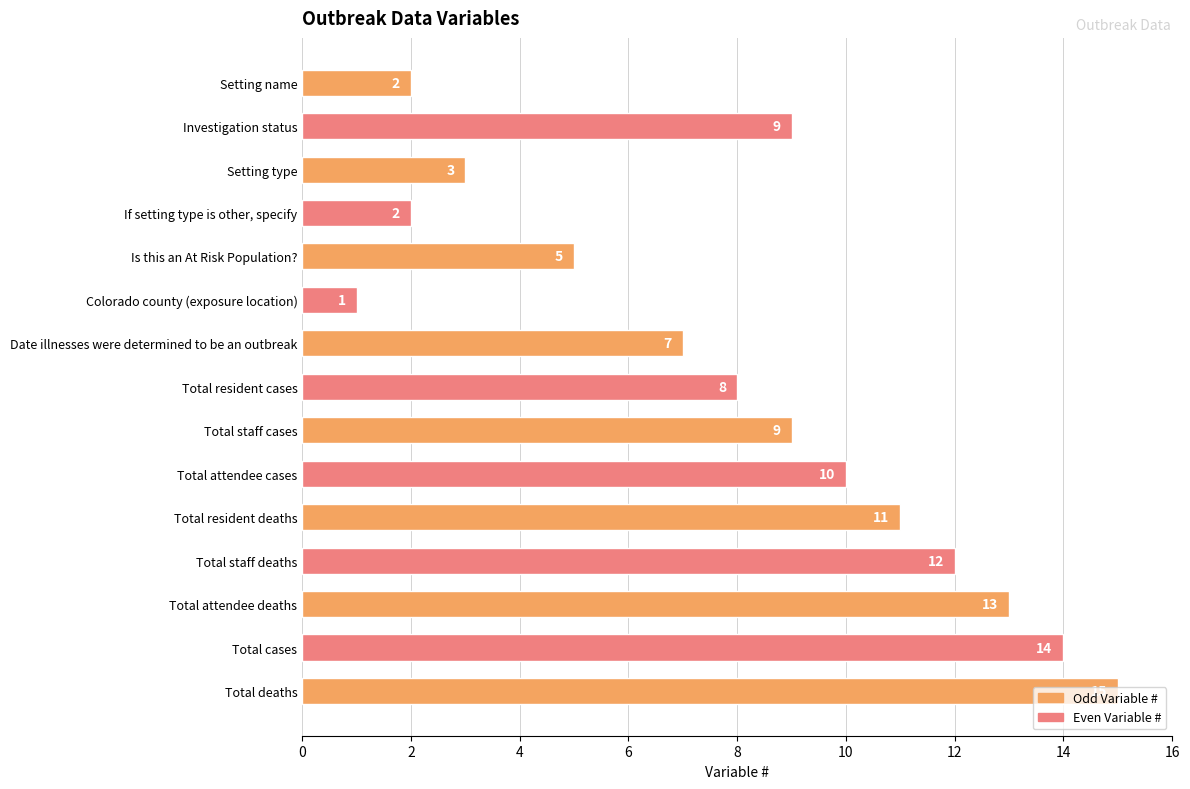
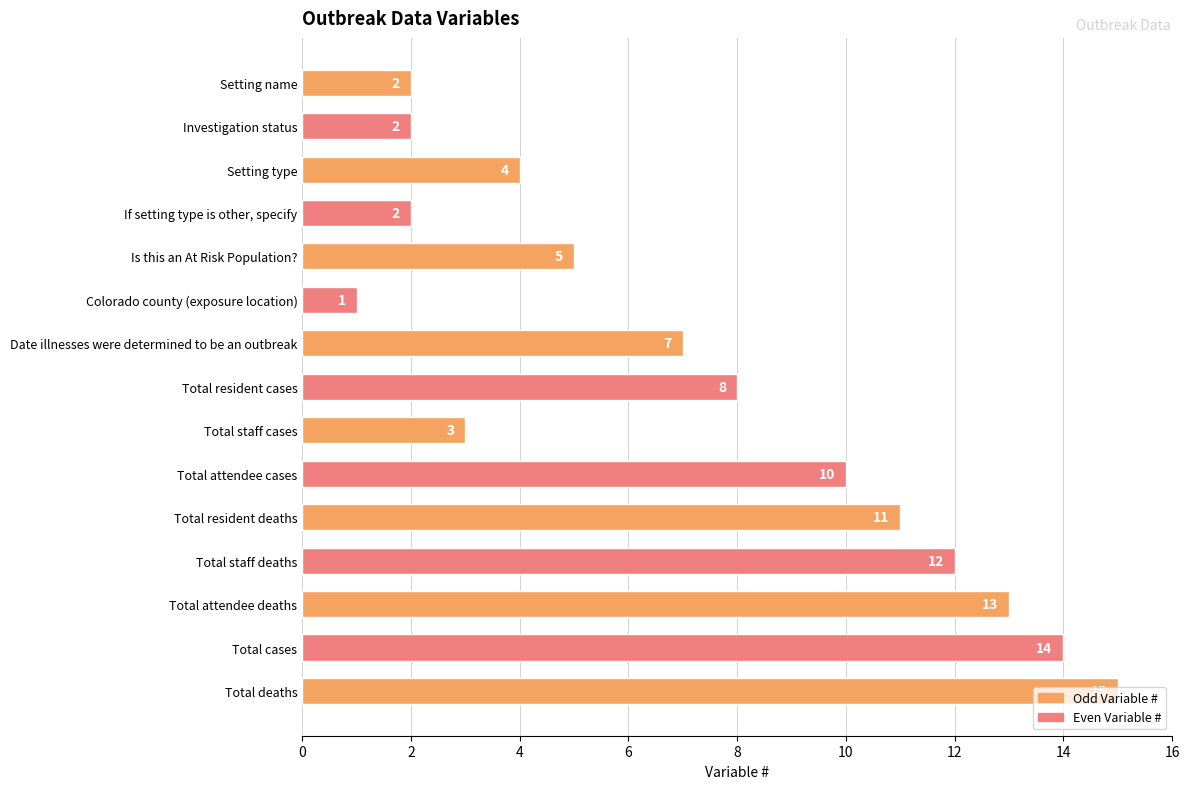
  {
    "Setting name": 2,
-   "Investigation status": 9,
-   "Setting type": 3,
+   "Investigation status": 2,
+   "Setting type": 4,
    "If setting type is other, specify": 2,
    "Is this an At Risk Population?": 5,
    "Colorado county (exposure location)": 1,
    "Date illnesses were determined to be an outbreak": 7,
    "Total resident cases": 8,
-   "Total staff cases": 9,
+   "Total staff cases": 3,
    "Total attendee cases": 10,
    "Total resident deaths": 11,
    "Total staff deaths": 12,
    "Total attendee deaths": 13,
    "Total cases": 14
  }
